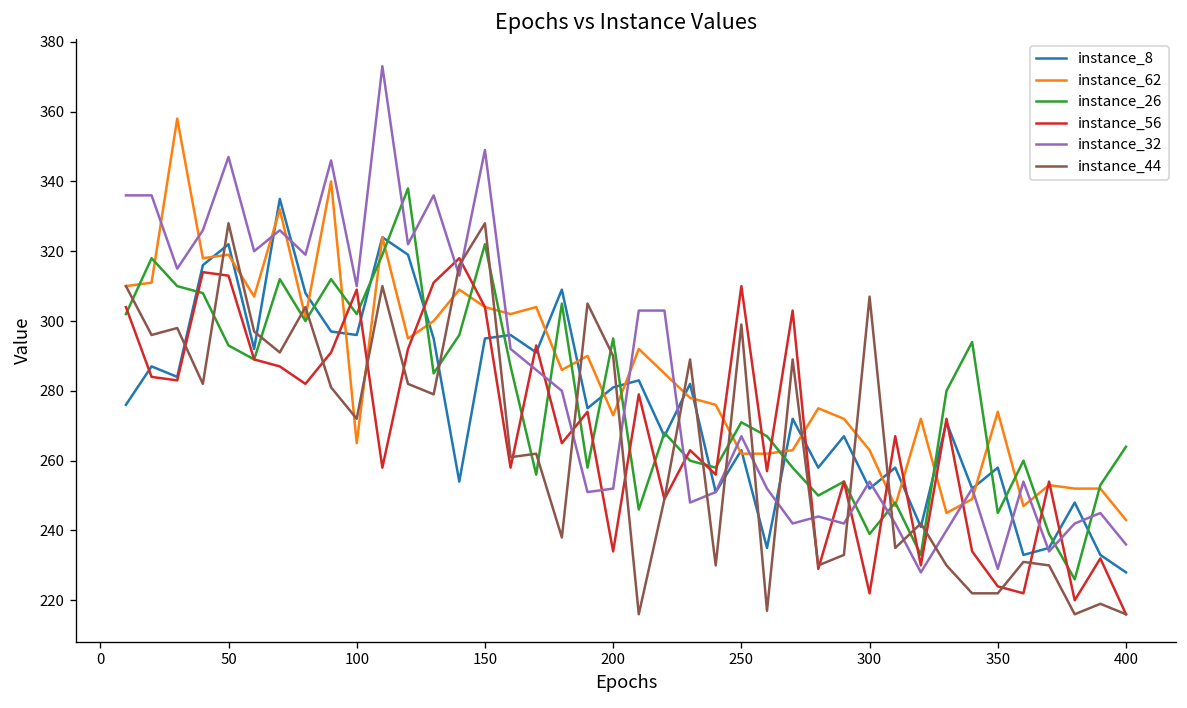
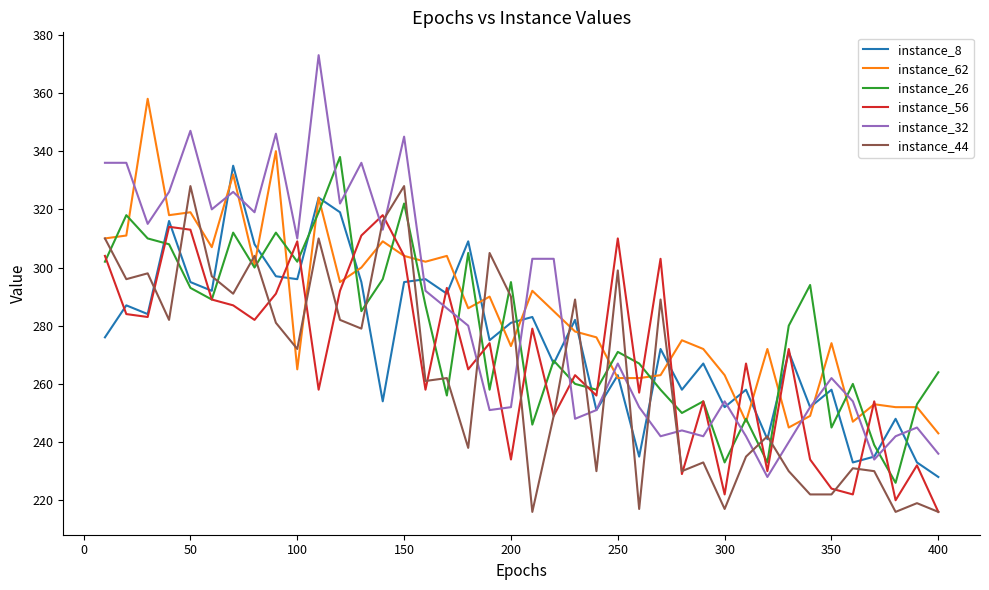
  {
    "instance_8": {
-     "50": 322,
+     "50": 295,
      "100": 296,
      "150": 295,
      "200": 281,
      "250": 263,
      "300": 252,
      "350": 258,
      "400": 228
    },
    "instance_62": {
      "50": 319,
      "100": 265,
      "200": 273,
      "250": 262,
      "300": 263,
      "350": 274,
      "400": 243
    },
    "instance_26": {
      "50": 293,
      "100": 302,
      "150": 322,
      "200": 295,
      "250": 271,
-     "300": 239,
+     "300": 233,
      "350": 245,
      "400": 264
    },
    "instance_56": {
      "50": 313,
      "100": 309,
      "200": 234,
      "250": 310,
      "300": 222,
      "350": 224
    },
    "instance_32": {
      "50": 347,
      "100": 310,
-     "150": 349,
+     "150": 345,
      "200": 252,
      "250": 267,
      "300": 254,
-     "350": 229,
+     "350": 262,
      "400": 236
    },
    "instance_44": {
      "50": 328,
      "100": 272,
      "150": 328,
      "200": 290,
      "250": 299,
-     "300": 307,
+     "300": 217,
      "350": 222
    }
  }
